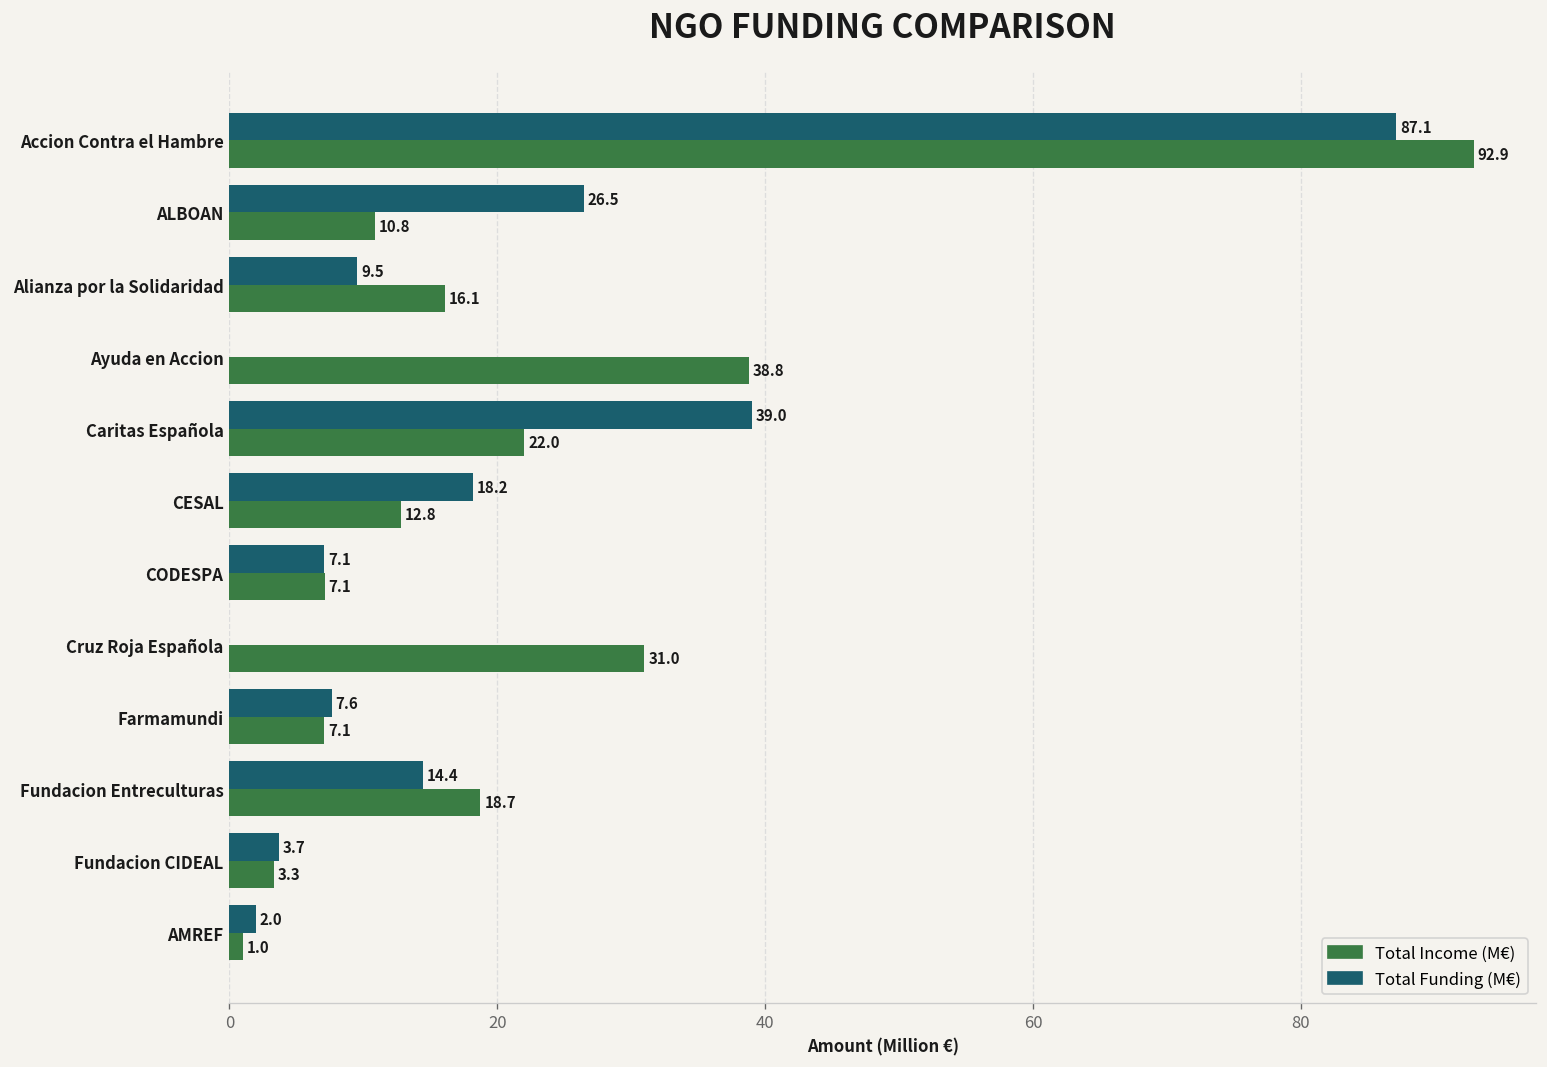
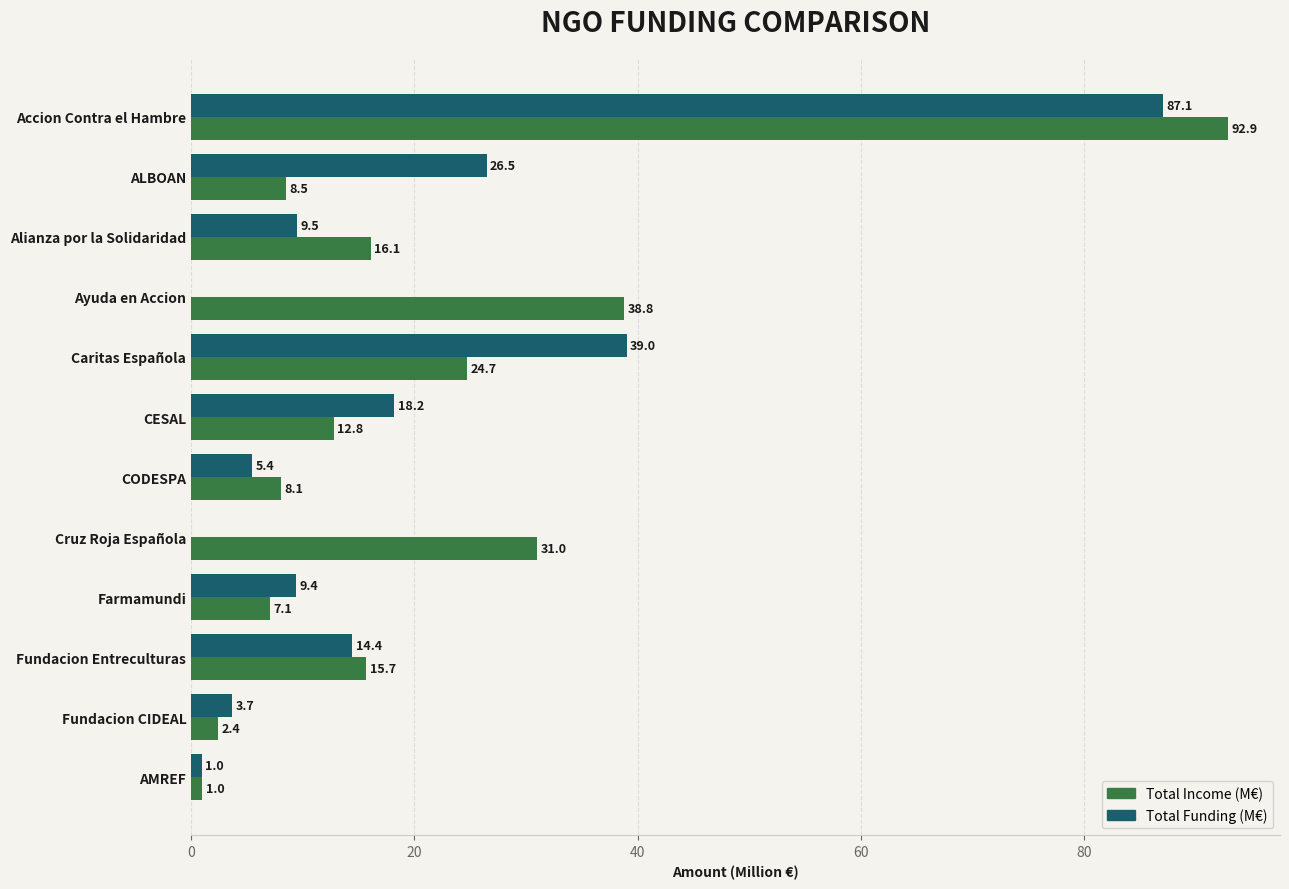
  {
    "Total Income (M€)": {
      "Accion Contra el Hambre": 92.9,
-     "ALBOAN": 10.8,
+     "ALBOAN": 8.5,
      "Alianza por la Solidaridad": 16.1,
      "Ayuda en Accion": 38.8,
-     "Caritas Española": 22.0,
+     "Caritas Española": 24.7,
      "CESAL": 12.8,
-     "CODESPA": 7.1,
+     "CODESPA": 8.1,
      "Cruz Roja Española": 31.0,
      "Farmamundi": 7.1,
-     "Fundacion Entreculturas": 18.7,
-     "Fundacion CIDEAL": 3.3,
+     "Fundacion Entreculturas": 15.7,
+     "Fundacion CIDEAL": 2.4,
      "AMREF": 1.0
    },
    "Total Funding (M€)": {
      "Accion Contra el Hambre": 87.1,
      "ALBOAN": 26.5,
      "Alianza por la Solidaridad": 9.5,
      "Caritas Española": 39.0,
      "CESAL": 18.2,
-     "CODESPA": 7.1,
-     "Farmamundi": 7.6,
+     "CODESPA": 5.4,
+     "Farmamundi": 9.4,
      "Fundacion Entreculturas": 14.4,
      "Fundacion CIDEAL": 3.7,
-     "AMREF": 2.0
+     "AMREF": 1.0
    }
  }
